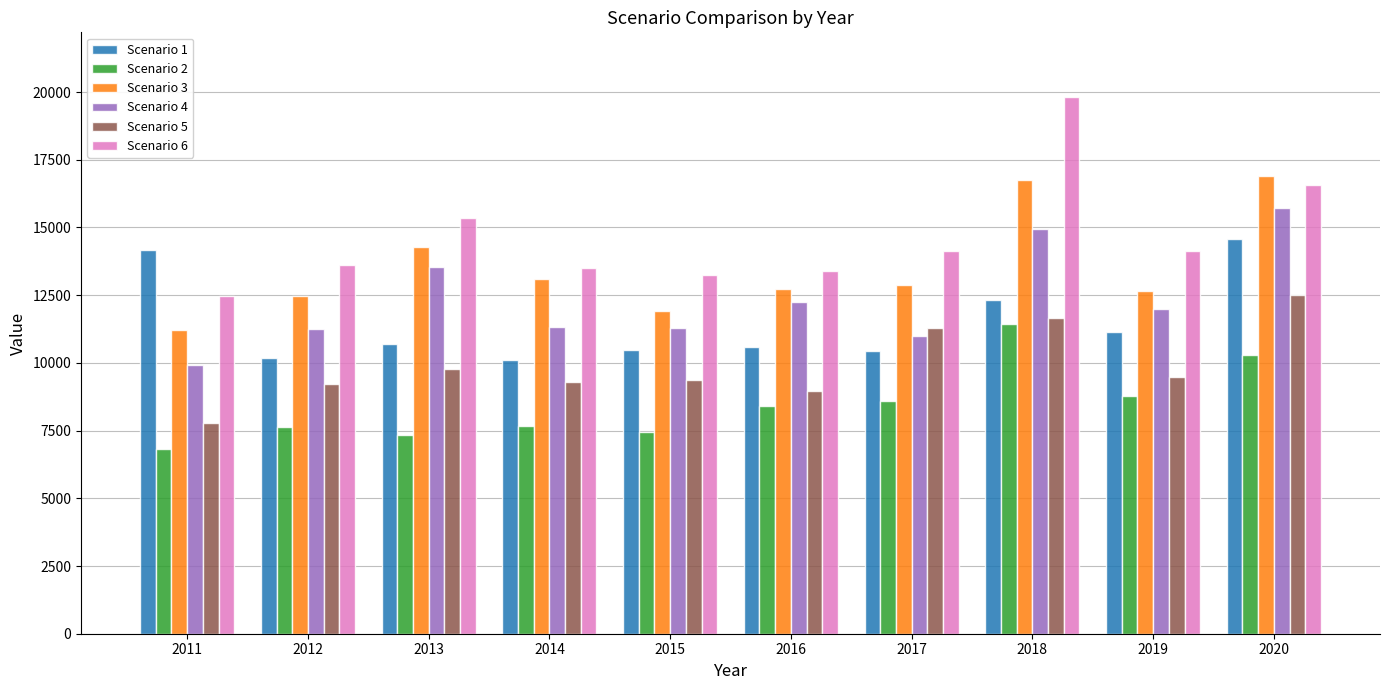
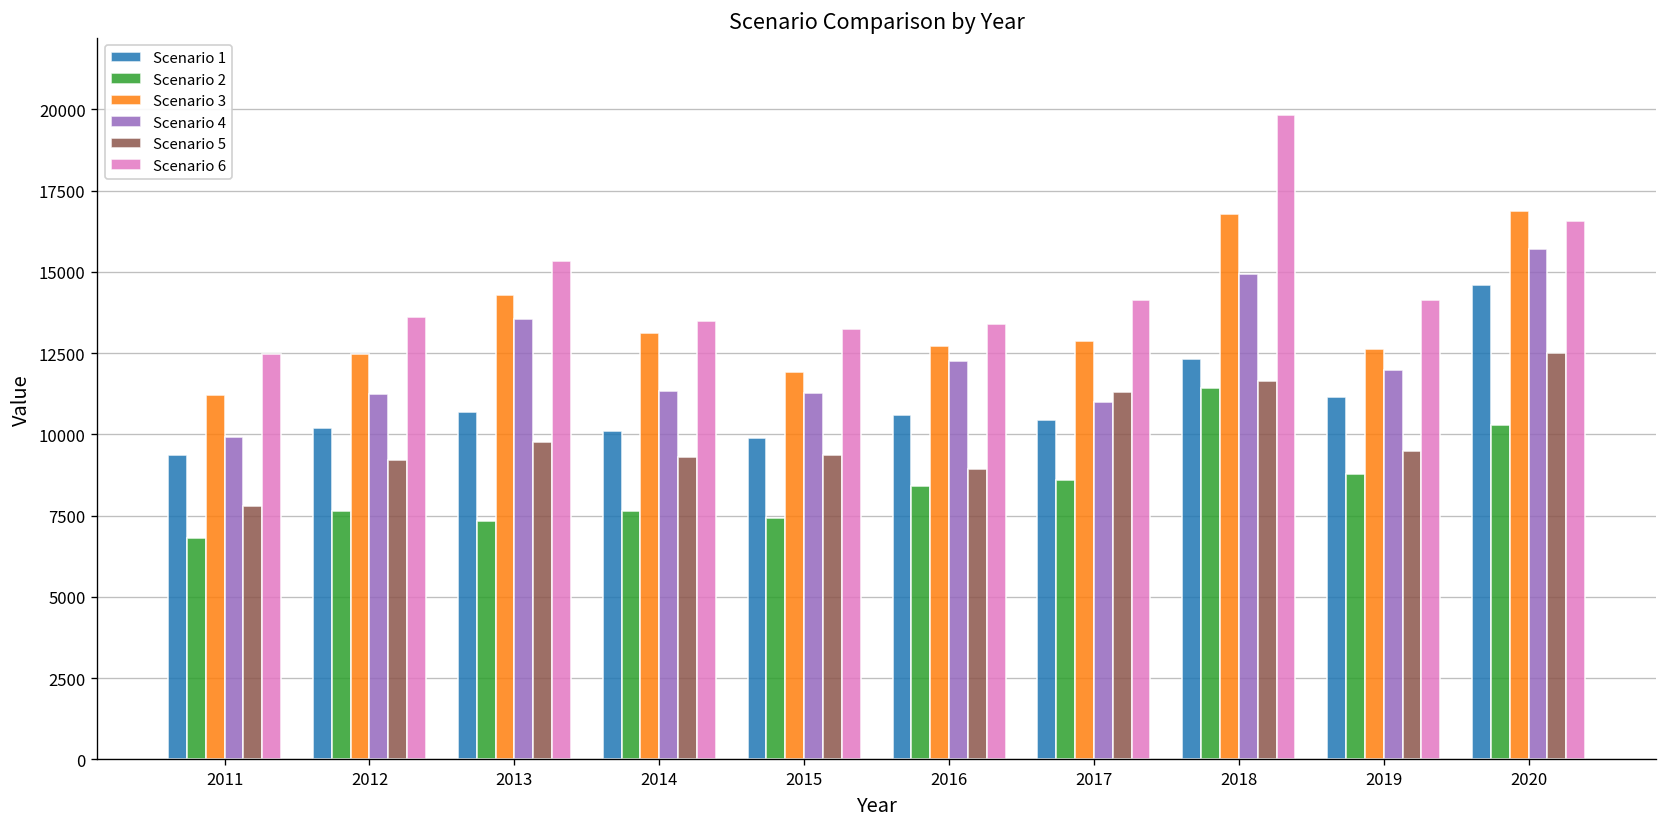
  {
    "Scenario 1": {
-     "2011": 14200,
+     "2011": 9400,
      "2012": 10200,
      "2013": 10700,
      "2014": 10100,
-     "2015": 10500,
+     "2015": 9900,
      "2016": 10600,
      "2017": 10400,
      "2018": 12300,
      "2019": 11100,
      "2020": 14600
    },
    "Scenario 2": {
      "2011": 6800,
      "2012": 7600,
      "2013": 7300,
      "2014": 7700,
      "2015": 7400,
      "2016": 8400,
      "2017": 8600,
      "2018": 11400,
      "2019": 8800,
      "2020": 10300
    },
    "Scenario 3": {
      "2011": 11200,
      "2012": 12500,
      "2013": 14300,
      "2014": 13100,
      "2015": 11900,
      "2016": 12700,
      "2017": 12900,
      "2018": 16800,
      "2019": 12600,
      "2020": 16900
    },
    "Scenario 4": {
      "2011": 9900,
      "2012": 11300,
      "2013": 13500,
      "2014": 11300,
      "2015": 11300,
      "2016": 12300,
      "2017": 11000,
      "2018": 14900,
      "2019": 12000,
      "2020": 15700
    },
    "Scenario 5": {
      "2011": 7800,
      "2012": 9200,
      "2013": 9800,
      "2014": 9300,
      "2015": 9400,
      "2016": 8900,
      "2017": 11300,
      "2018": 11600,
      "2019": 9500,
      "2020": 12500
    },
    "Scenario 6": {
      "2011": 12500,
      "2012": 13600,
      "2013": 15300,
      "2014": 13500,
      "2015": 13300,
      "2016": 13400,
      "2017": 14100,
      "2018": 19800,
      "2019": 14100,
      "2020": 16600
    }
  }
